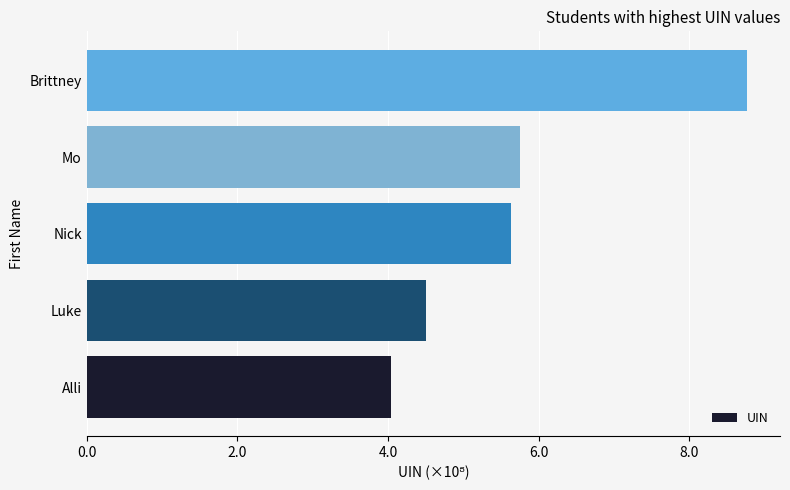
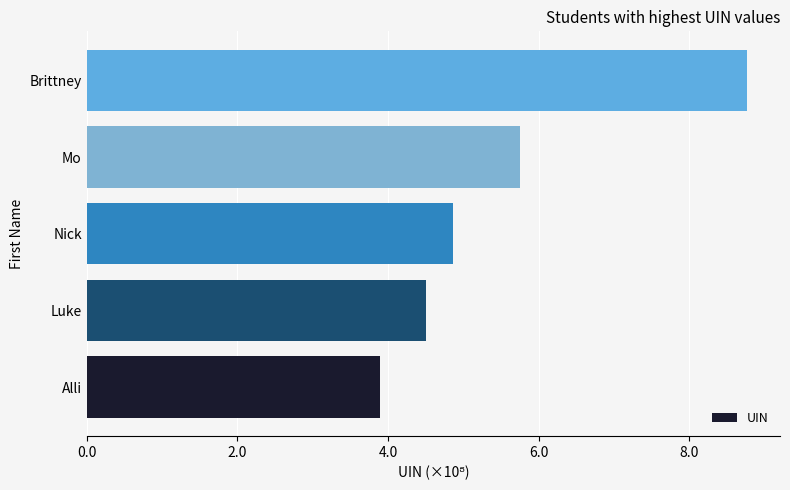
  {
    "Brittney": 8.8,
    "Mo": 5.7,
-   "Nick": 5.6,
+   "Nick": 4.9,
    "Luke": 4.5,
-   "Alli": 4.0
+   "Alli": 3.9
  }
